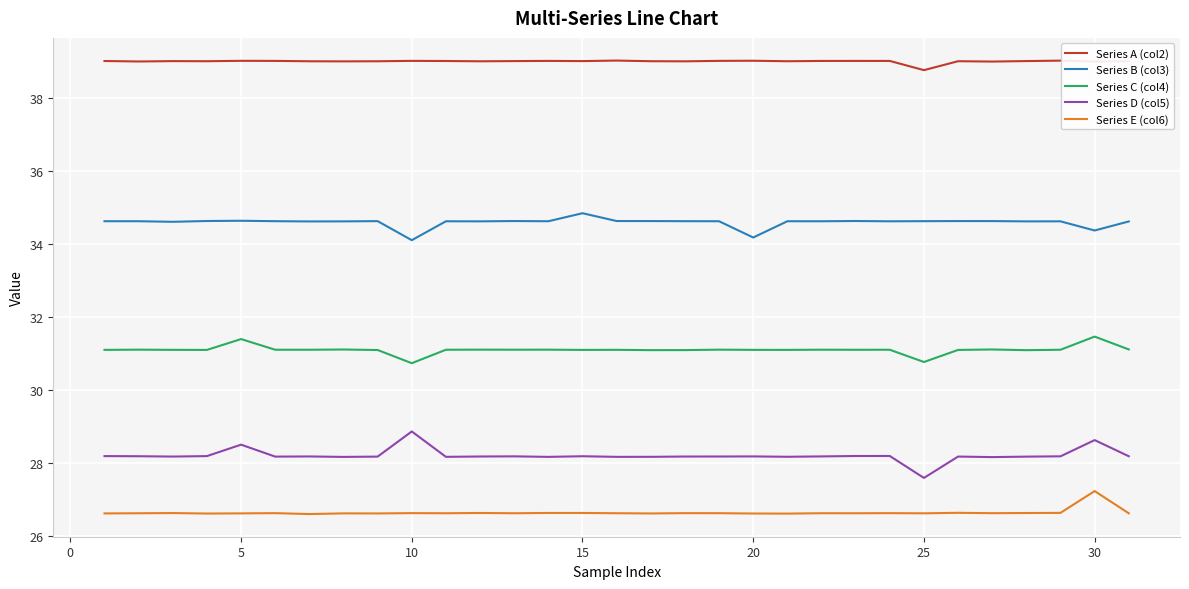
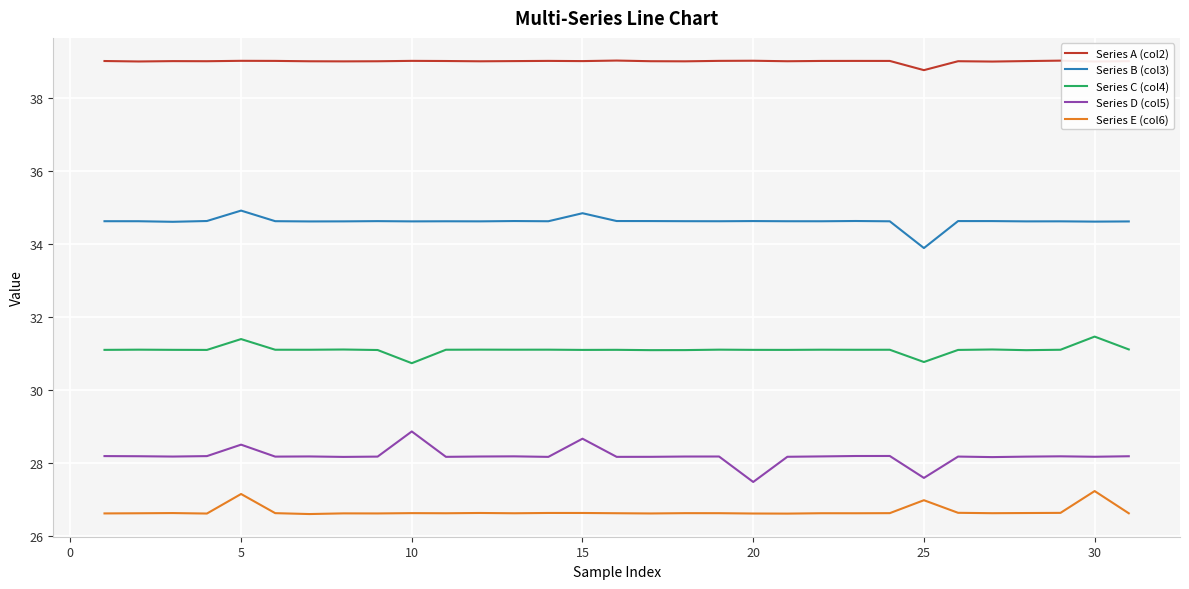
  {
    "Series A (col2)": {
      "5": 39.0,
      "10": 39.0,
      "15": 39.0,
      "20": 39.0,
      "25": 38.8
    },
    "Series B (col3)": {
-     "5": 34.6,
-     "10": 34.1,
+     "5": 34.9,
+     "10": 34.6,
      "15": 34.9,
-     "20": 34.2,
-     "25": 34.6,
-     "30": 34.4
+     "20": 34.6,
+     "25": 33.9,
+     "30": 34.6
    },
    "Series C (col4)": {
      "5": 31.4,
      "10": 30.7,
      "15": 31.1,
      "20": 31.1,
      "25": 30.8,
      "30": 31.5
    },
    "Series D (col5)": {
      "5": 28.5,
      "10": 28.9,
-     "15": 28.2,
-     "20": 28.2,
+     "15": 28.7,
+     "20": 27.5,
      "25": 27.6,
-     "30": 28.6
+     "30": 28.2
    },
    "Series E (col6)": {
-     "5": 26.6,
+     "5": 27.1,
      "10": 26.6,
      "15": 26.6,
      "20": 26.6,
-     "25": 26.6,
+     "25": 27.0,
      "30": 27.2
    }
  }
